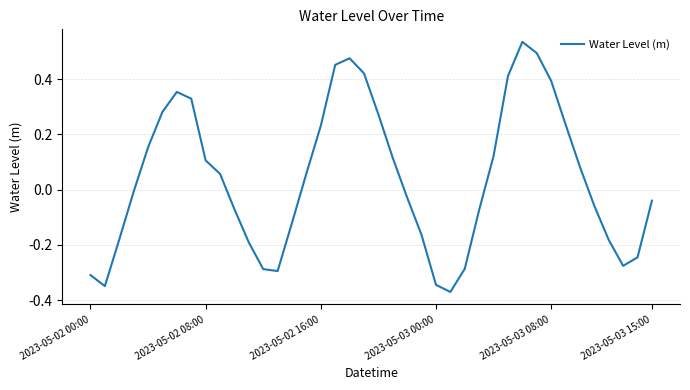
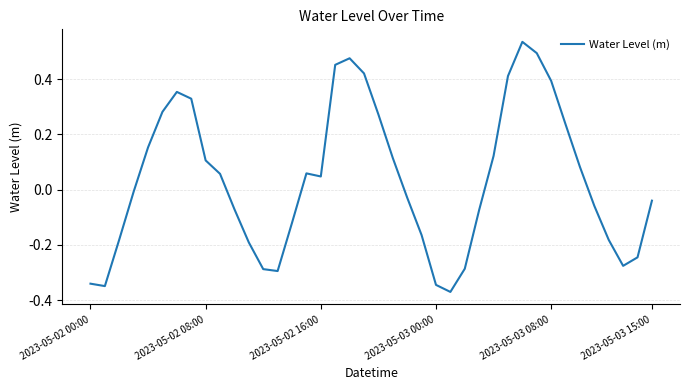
  {
-   "2023-05-02 00:00": -0.31,
+   "2023-05-02 00:00": -0.34,
    "2023-05-02 08:00": 0.11,
-   "2023-05-02 16:00": 0.23,
+   "2023-05-02 16:00": 0.05,
    "2023-05-03 00:00": -0.35,
    "2023-05-03 08:00": 0.39,
    "2023-05-03 15:00": -0.04
  }
